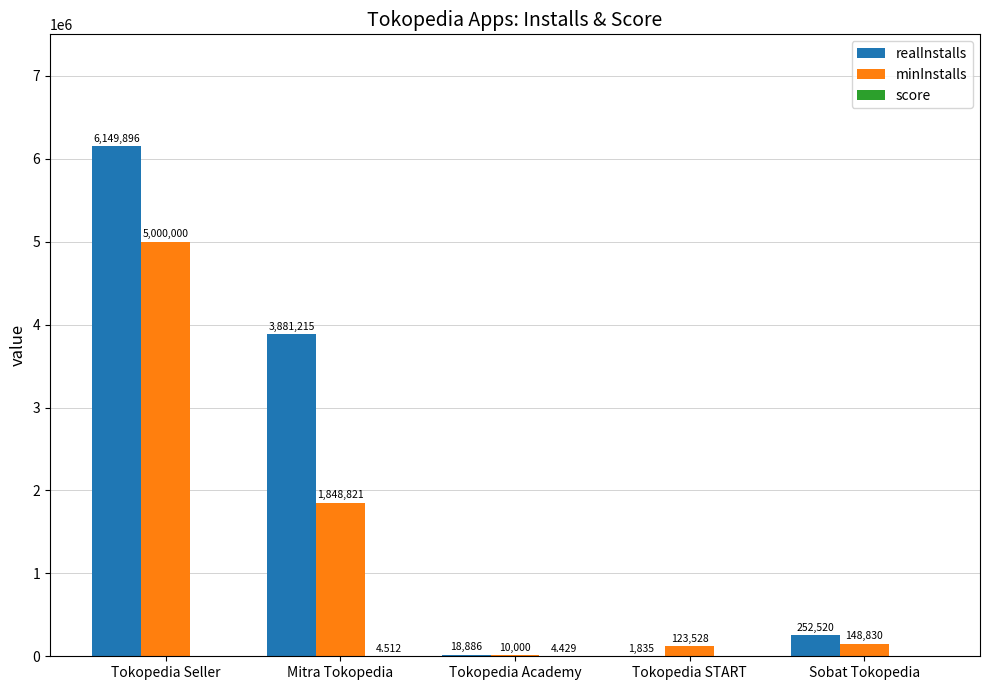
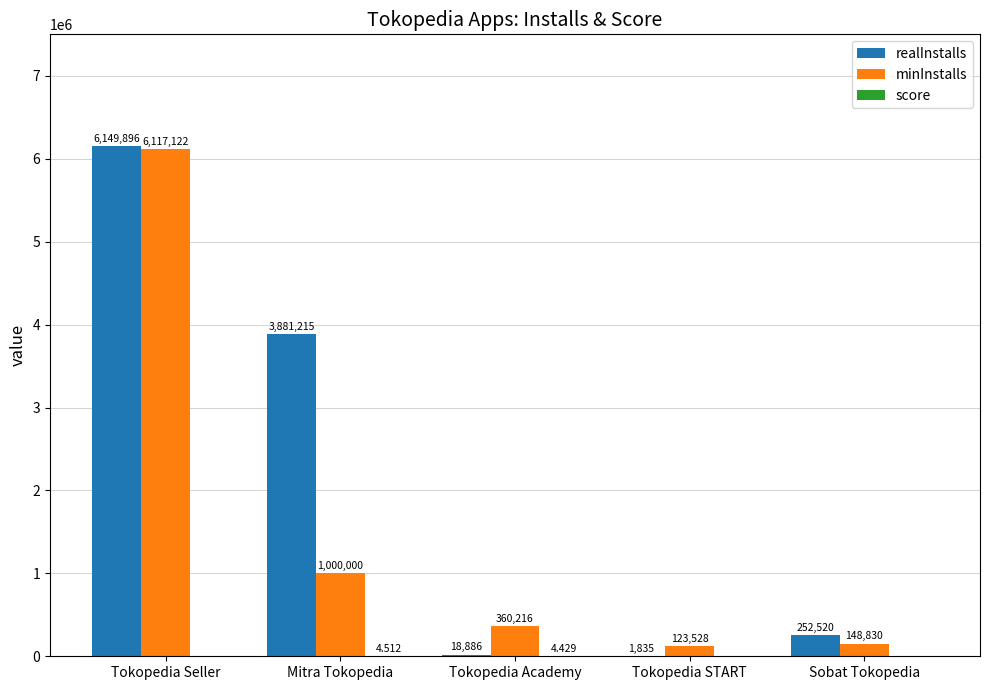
  {
    "realInstalls": {
      "Tokopedia Seller": "6,149,896",
      "Mitra Tokopedia": "3,881,215",
      "Tokopedia Academy": "18,886",
      "Tokopedia START": "1,835",
      "Sobat Tokopedia": "252,520"
    },
    "minInstalls": {
-     "Tokopedia Seller": "5,000,000",
-     "Mitra Tokopedia": "1,848,821",
-     "Tokopedia Academy": "10,000",
+     "Tokopedia Seller": "6,117,122",
+     "Mitra Tokopedia": "1,000,000",
+     "Tokopedia Academy": "360,216",
      "Tokopedia START": "123,528",
      "Sobat Tokopedia": "148,830"
    },
    "score": {
      "Mitra Tokopedia": "4.512",
      "Tokopedia Academy": "4.429"
    }
  }
